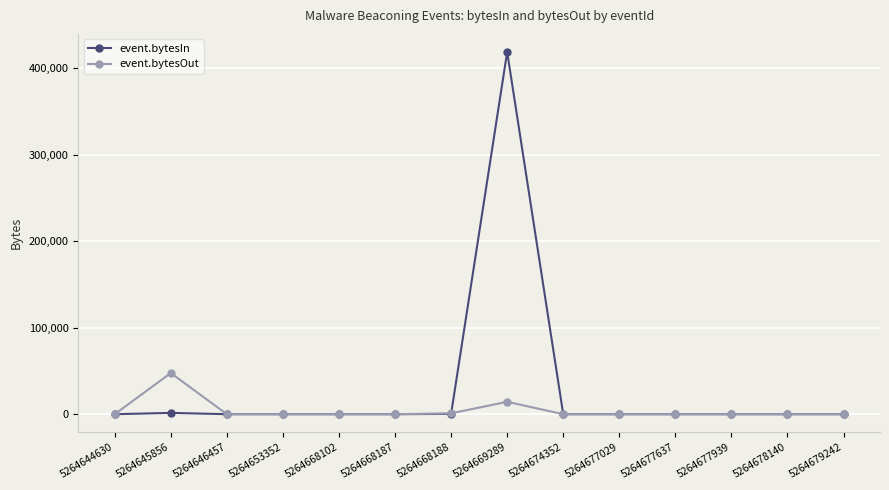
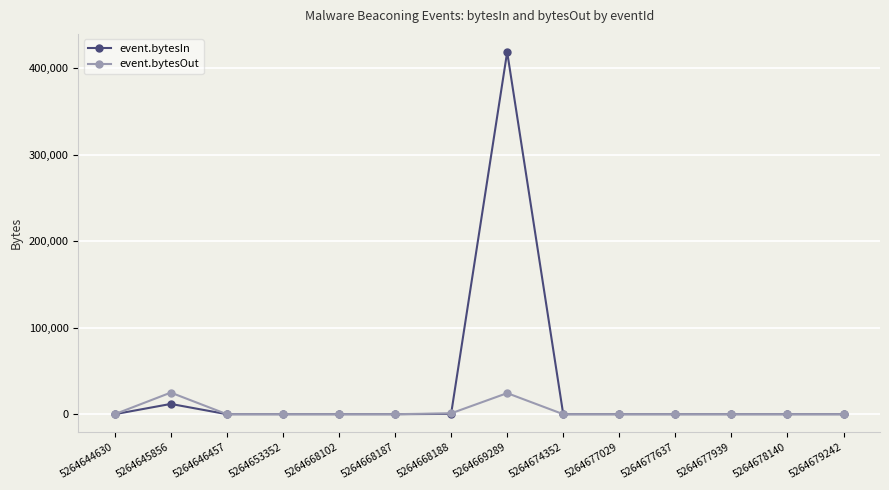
  {
    "event.bytesIn": {
-     "5264645856": "0",
+     "5264645856": "10,000",
      "5264669289": "420,000"
    },
    "event.bytesOut": {
-     "5264645856": "50,000",
-     "5264669289": "10,000"
+     "5264645856": "20,000",
+     "5264669289": "20,000"
    }
  }
